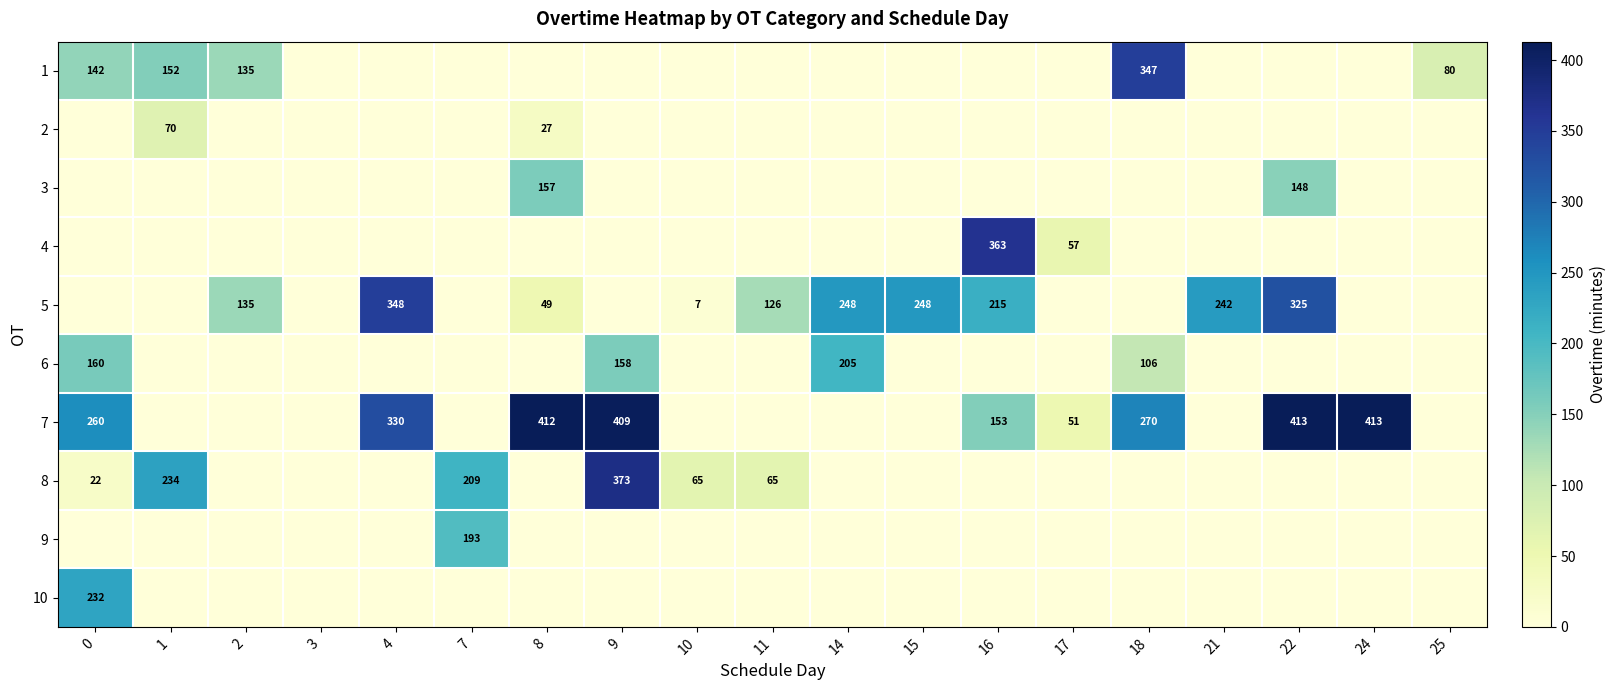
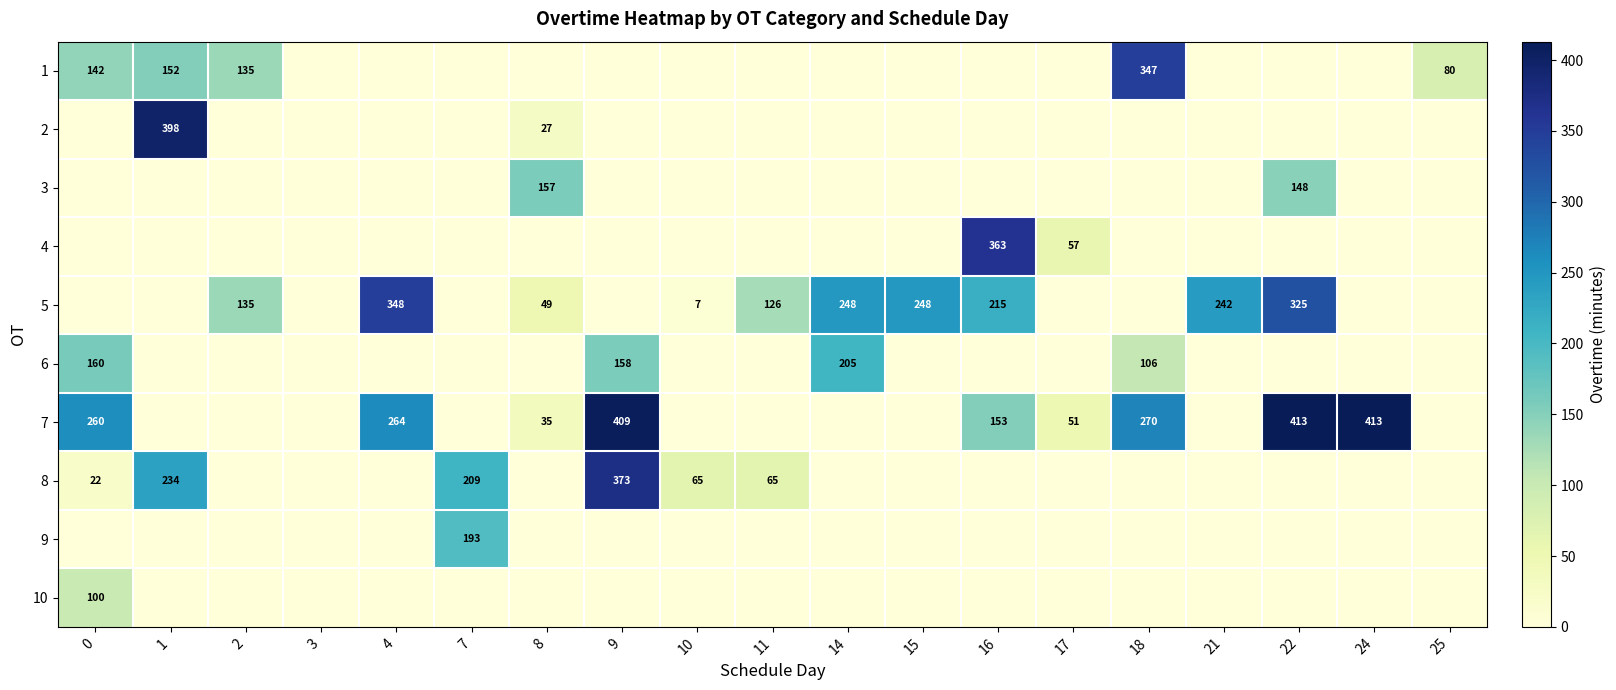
  {
    "1": {
      "0": 142,
      "1": 152,
      "2": 135,
      "18": 347,
      "25": 80
    },
    "2": {
-     "1": 70,
+     "1": 398,
      "8": 27
    },
    "3": {
      "8": 157,
      "22": 148
    },
    "4": {
      "16": 363,
      "17": 57
    },
    "5": {
      "2": 135,
      "4": 348,
      "8": 49,
      "10": 7,
      "11": 126,
      "14": 248,
      "15": 248,
      "16": 215,
      "21": 242,
      "22": 325
    },
    "6": {
      "0": 160,
      "9": 158,
      "14": 205,
      "18": 106
    },
    "7": {
      "0": 260,
-     "4": 330,
-     "8": 412,
+     "4": 264,
+     "8": 35,
      "9": 409,
      "16": 153,
      "17": 51,
      "18": 270,
      "22": 413,
      "24": 413
    },
    "8": {
      "0": 22,
      "1": 234,
      "7": 209,
      "9": 373,
      "10": 65,
      "11": 65
    },
    "9": {
      "7": 193
    },
    "10": {
-     "0": 232
+     "0": 100
    }
  }
